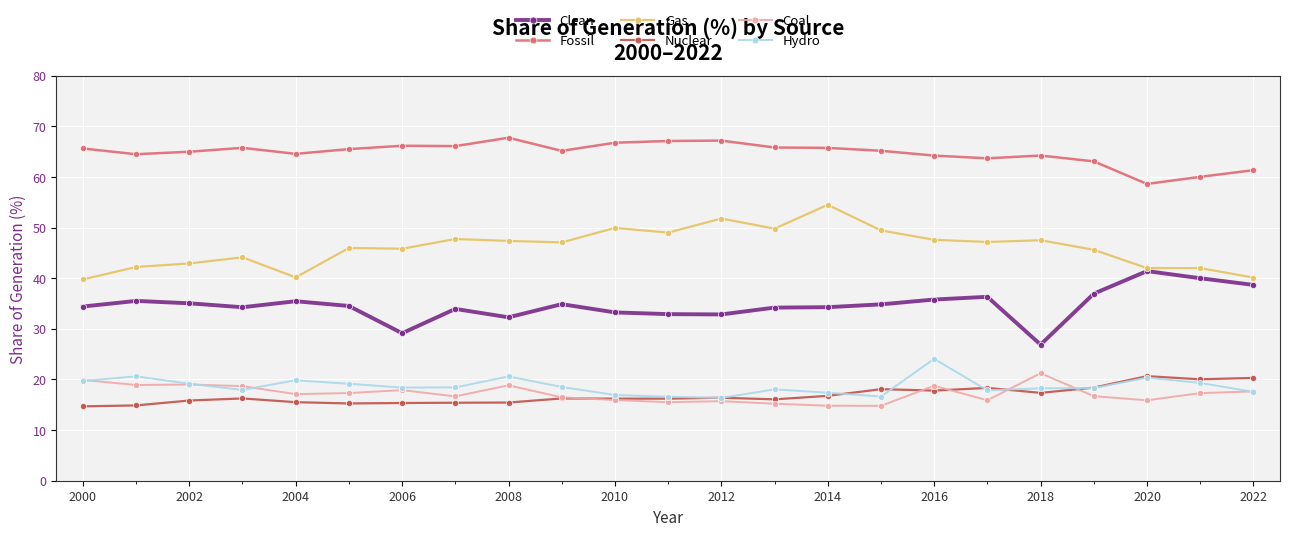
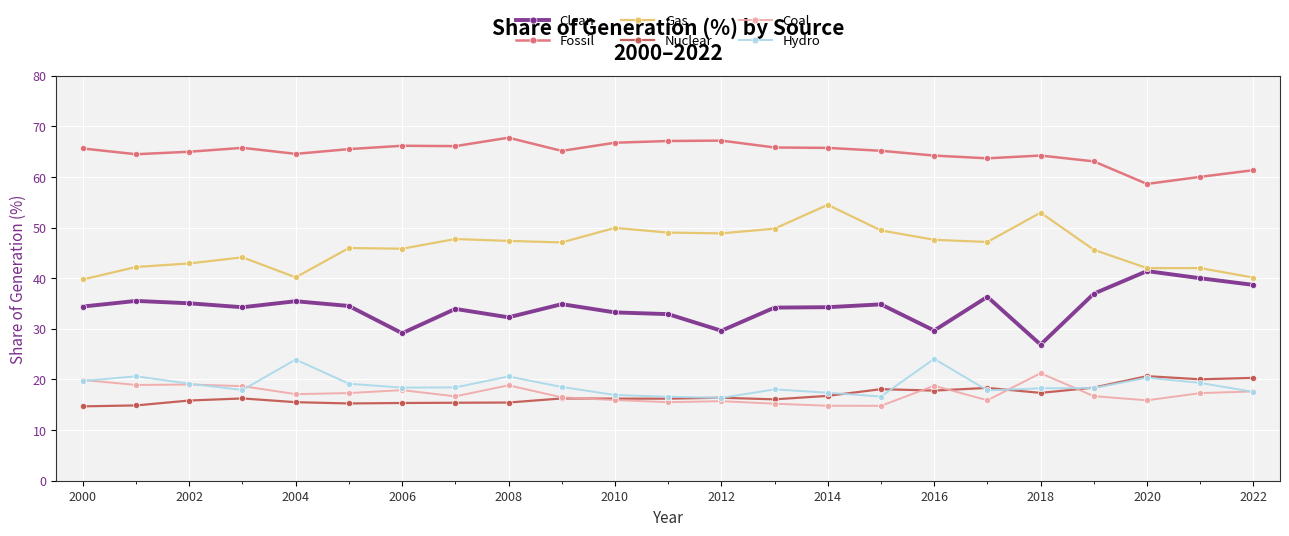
  {
    "Clean": {
      "2000": 34,
      "2002": 35,
      "2004": 35,
      "2006": 29,
      "2008": 32,
      "2010": 33,
-     "2012": 33,
+     "2012": 30,
      "2014": 34,
-     "2016": 36,
+     "2016": 30,
      "2018": 27,
      "2020": 41,
      "2022": 39
    },
    "Gas": {
      "2000": 40,
      "2002": 43,
      "2004": 40,
      "2006": 46,
      "2008": 47,
      "2010": 50,
-     "2012": 52,
+     "2012": 49,
      "2014": 54,
      "2016": 48,
-     "2018": 47,
+     "2018": 53,
      "2020": 42,
      "2022": 40
    },
    "Coal": {
      "2004": 17,
      "2008": 19,
      "2012": 16,
      "2014": 15,
      "2016": 19,
      "2018": 21,
      "2020": 16
    },
    "Hydro": {
-     "2004": 20,
+     "2004": 24,
      "2008": 21,
      "2010": 17,
      "2014": 17,
      "2016": 24,
      "2018": 18
    }
  }
